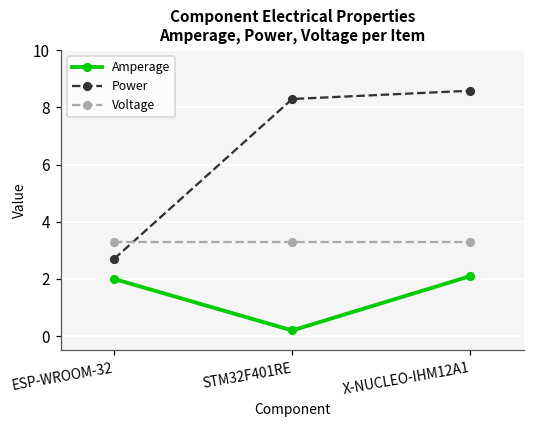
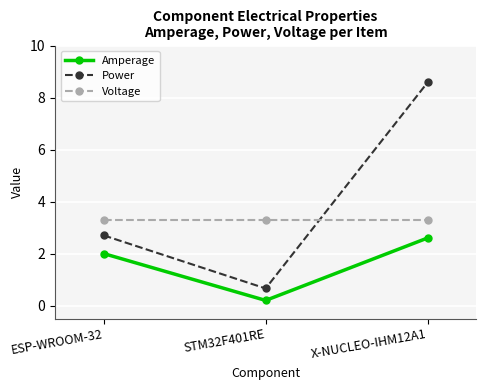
  {
    "Amperage": {
      "ESP-WROOM-32": 2.0,
      "STM32F401RE": 0.2,
-     "X-NUCLEO-IHM12A1": 2.1
+     "X-NUCLEO-IHM12A1": 2.6
    },
    "Power": {
      "ESP-WROOM-32": 2.7,
-     "STM32F401RE": 8.3,
+     "STM32F401RE": 0.7,
      "X-NUCLEO-IHM12A1": 8.6
    },
    "Voltage": {
      "ESP-WROOM-32": 3.3,
      "STM32F401RE": 3.3,
      "X-NUCLEO-IHM12A1": 3.3
    }
  }
